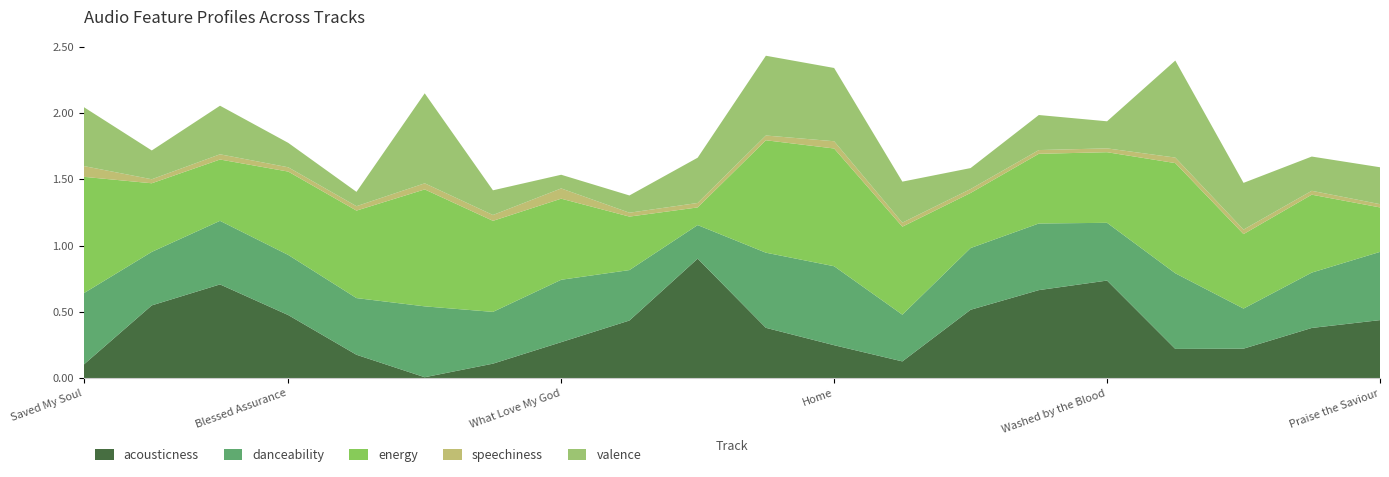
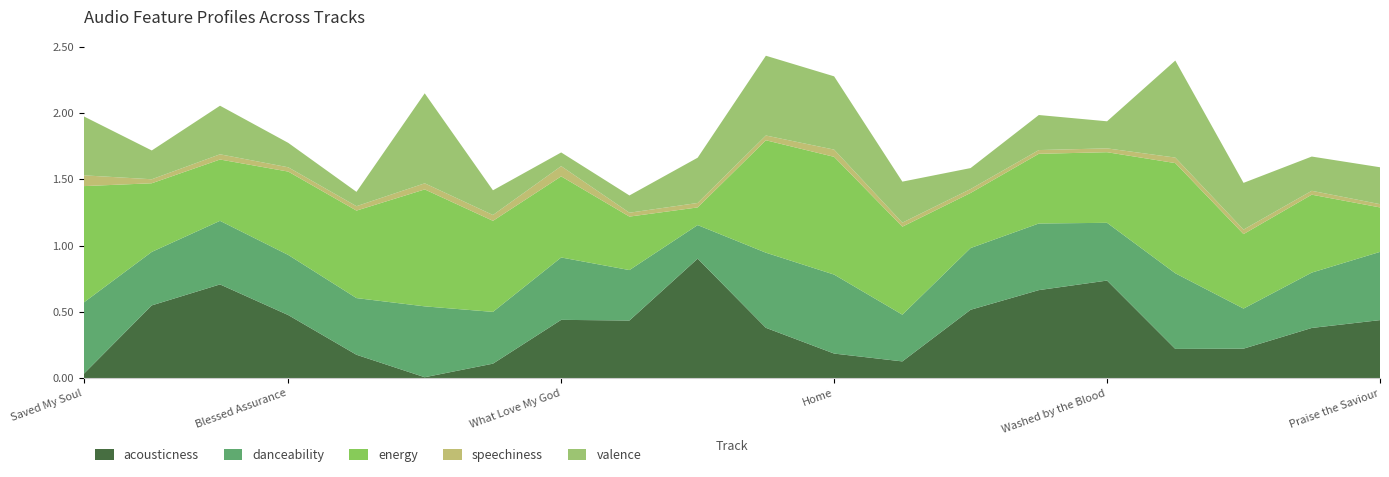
  {
    "acousticness": {
-     "Saved My Soul": 0.10,
+     "Saved My Soul": 0.03,
      "Blessed Assurance": 0.48,
-     "What Love My God": 0.27,
-     "Home": 0.25,
+     "What Love My God": 0.44,
+     "Home": 0.19,
      "Washed by the Blood": 0.74,
      "Praise the Saviour": 0.44
    },
    "danceability": {
      "Saved My Soul": 0.54,
      "Blessed Assurance": 0.45,
      "What Love My God": 0.47,
      "Home": 0.60,
      "Washed by the Blood": 0.43,
      "Praise the Saviour": 0.51
    }
  }
